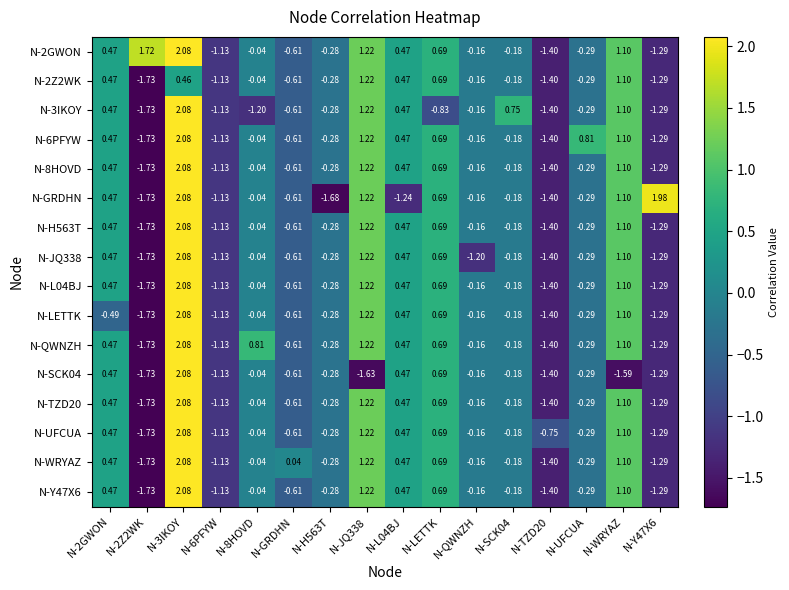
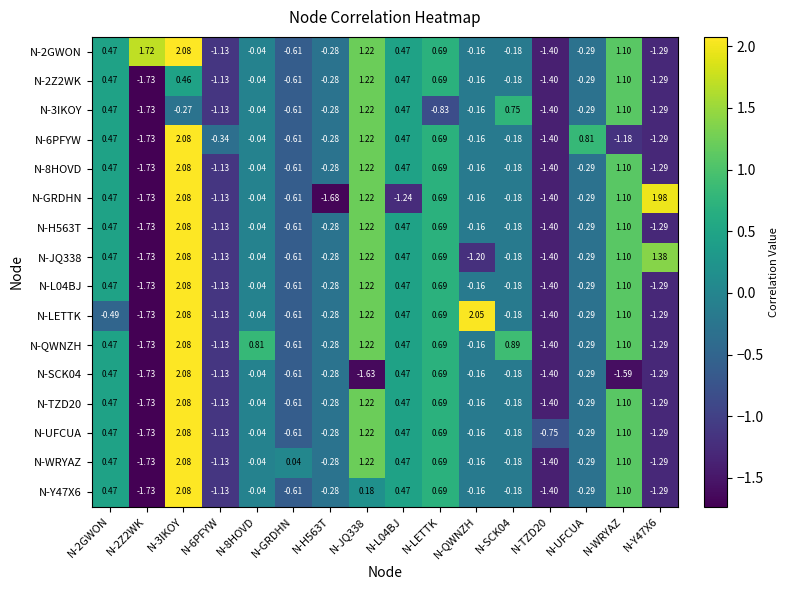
  {
    "N-3IKOY": {
      "N-2GWON": 0.47,
      "N-2Z2WK": -1.73,
-     "N-3IKOY": 2.08,
+     "N-3IKOY": -0.27,
      "N-6PFYW": -1.13,
-     "N-8HOVD": -1.20,
+     "N-8HOVD": -0.04,
      "N-GRDHN": -0.61,
      "N-H563T": -0.28,
      "N-JQ338": 1.22,
      "N-L04BJ": 0.47,
      "N-LETTK": -0.83,
      "N-QWNZH": -0.16,
      "N-SCK04": 0.75,
      "N-TZD20": -1.40,
      "N-UFCUA": -0.29,
      "N-WRYAZ": 1.10,
      "N-Y47X6": -1.29
    },
    "N-6PFYW": {
      "N-2GWON": 0.47,
      "N-2Z2WK": -1.73,
      "N-3IKOY": 2.08,
-     "N-6PFYW": -1.13,
+     "N-6PFYW": -0.34,
      "N-8HOVD": -0.04,
      "N-GRDHN": -0.61,
      "N-H563T": -0.28,
      "N-JQ338": 1.22,
      "N-L04BJ": 0.47,
      "N-LETTK": 0.69,
      "N-QWNZH": -0.16,
      "N-SCK04": -0.18,
      "N-TZD20": -1.40,
      "N-UFCUA": 0.81,
-     "N-WRYAZ": 1.10,
+     "N-WRYAZ": -1.18,
      "N-Y47X6": -1.29
    },
    "N-JQ338": {
      "N-2GWON": 0.47,
      "N-2Z2WK": -1.73,
      "N-3IKOY": 2.08,
      "N-6PFYW": -1.13,
      "N-8HOVD": -0.04,
      "N-GRDHN": -0.61,
      "N-H563T": -0.28,
      "N-JQ338": 1.22,
      "N-L04BJ": 0.47,
      "N-LETTK": 0.69,
      "N-QWNZH": -1.20,
      "N-SCK04": -0.18,
      "N-TZD20": -1.40,
      "N-UFCUA": -0.29,
      "N-WRYAZ": 1.10,
-     "N-Y47X6": -1.29
+     "N-Y47X6": 1.38
    },
    "N-LETTK": {
      "N-2GWON": -0.49,
      "N-2Z2WK": -1.73,
      "N-3IKOY": 2.08,
      "N-6PFYW": -1.13,
      "N-8HOVD": -0.04,
      "N-GRDHN": -0.61,
      "N-H563T": -0.28,
      "N-JQ338": 1.22,
      "N-L04BJ": 0.47,
      "N-LETTK": 0.69,
-     "N-QWNZH": -0.16,
+     "N-QWNZH": 2.05,
      "N-SCK04": -0.18,
      "N-TZD20": -1.40,
      "N-UFCUA": -0.29,
      "N-WRYAZ": 1.10,
      "N-Y47X6": -1.29
    },
    "N-QWNZH": {
      "N-2GWON": 0.47,
      "N-2Z2WK": -1.73,
      "N-3IKOY": 2.08,
      "N-6PFYW": -1.13,
      "N-8HOVD": 0.81,
      "N-GRDHN": -0.61,
      "N-H563T": -0.28,
      "N-JQ338": 1.22,
      "N-L04BJ": 0.47,
      "N-LETTK": 0.69,
      "N-QWNZH": -0.16,
-     "N-SCK04": -0.18,
+     "N-SCK04": 0.89,
      "N-TZD20": -1.40,
      "N-UFCUA": -0.29,
      "N-WRYAZ": 1.10,
      "N-Y47X6": -1.29
    },
    "N-Y47X6": {
      "N-2GWON": 0.47,
      "N-2Z2WK": -1.73,
      "N-3IKOY": 2.08,
      "N-6PFYW": -1.13,
      "N-8HOVD": -0.04,
      "N-GRDHN": -0.61,
      "N-H563T": -0.28,
-     "N-JQ338": 1.22,
+     "N-JQ338": 0.18,
      "N-L04BJ": 0.47,
      "N-LETTK": 0.69,
      "N-QWNZH": -0.16,
      "N-SCK04": -0.18,
      "N-TZD20": -1.40,
      "N-UFCUA": -0.29,
      "N-WRYAZ": 1.10,
      "N-Y47X6": -1.29
    }
  }
